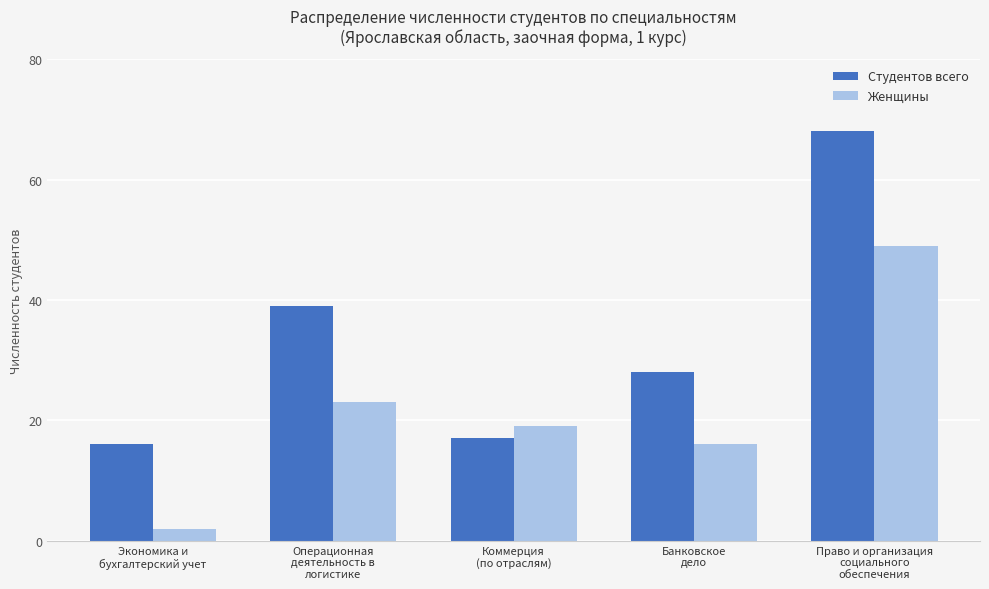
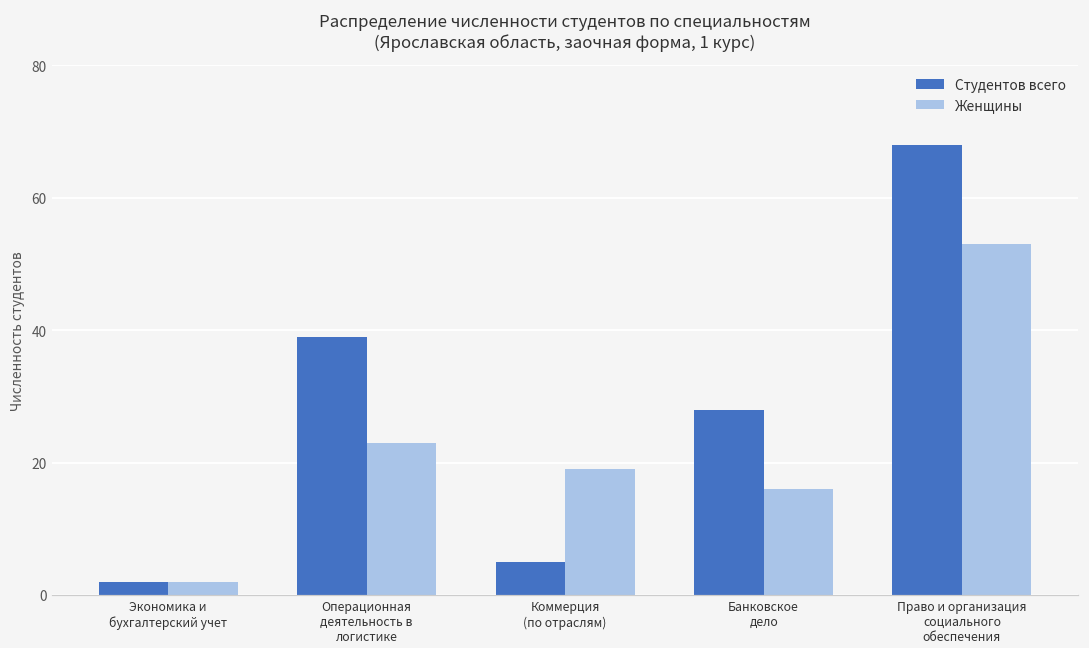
  {
    "Студентов всего": {
-     "Экономика и бухгалтерский учет": 16,
+     "Экономика и бухгалтерский учет": 2,
      "Операционная деятельность в логистике": 39,
-     "Коммерция (по отраслям)": 17,
+     "Коммерция (по отраслям)": 5,
      "Банковское дело": 28,
      "Право и организация социального обеспечения": 68
    },
    "Женщины": {
      "Экономика и бухгалтерский учет": 2,
      "Операционная деятельность в логистике": 23,
      "Коммерция (по отраслям)": 19,
      "Банковское дело": 16,
-     "Право и организация социального обеспечения": 49
+     "Право и организация социального обеспечения": 53
    }
  }
